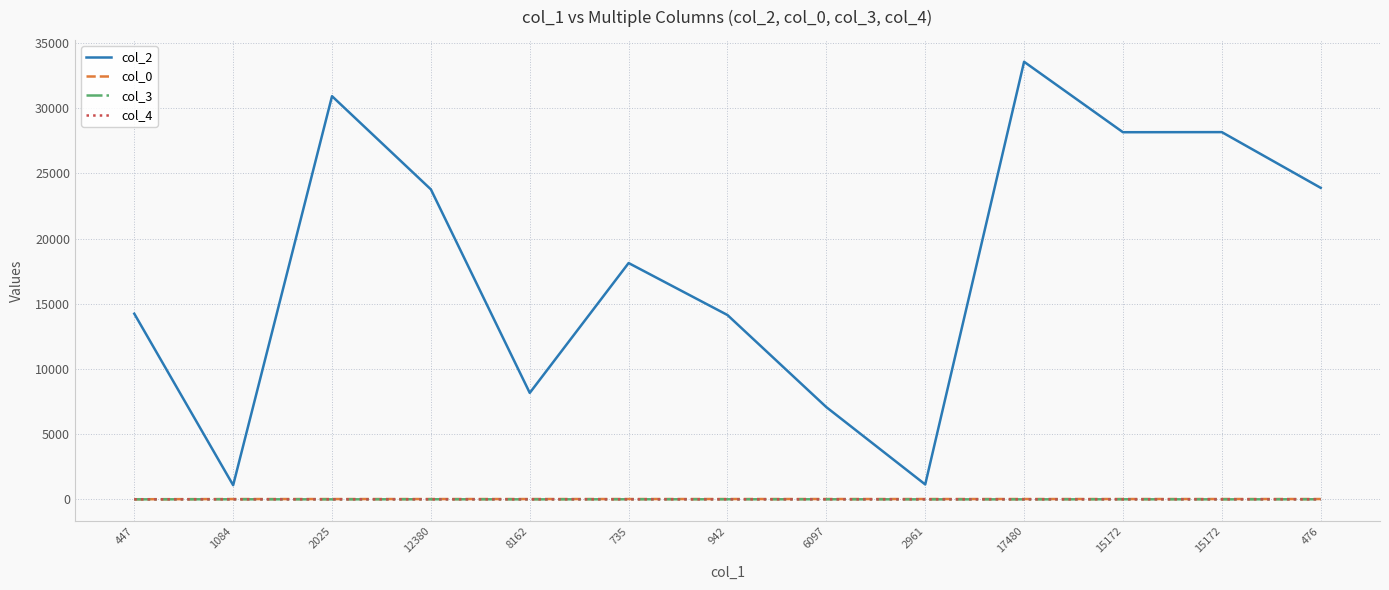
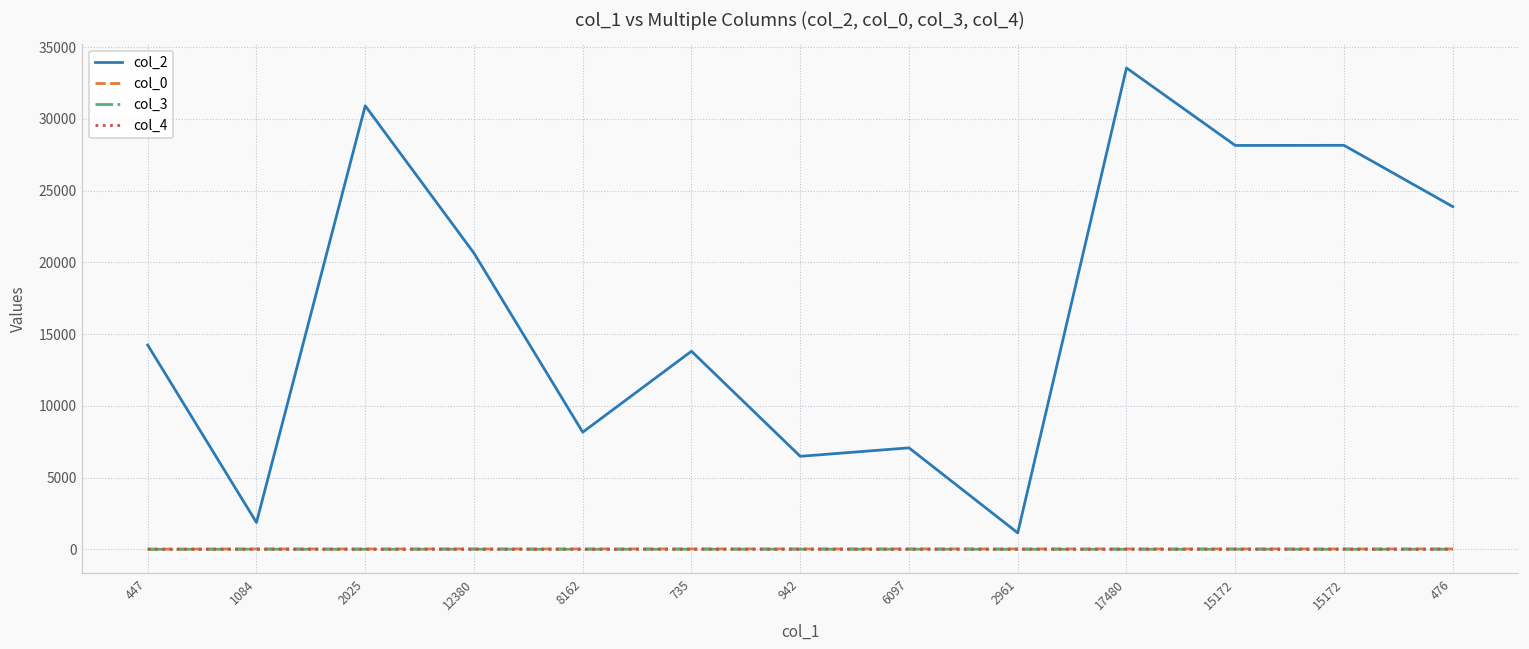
  {
    "col_2": {
      "447": 14200,
-     "1084": 1100,
+     "1084": 1900,
      "2025": 30900,
-     "12380": 23800,
+     "12380": 20600,
      "8162": 8200,
-     "735": 18100,
-     "942": 14100,
+     "735": 13800,
+     "942": 6500,
      "6097": 7100,
      "2961": 1100,
      "17480": 33600,
      "476": 23900
    },
    "col_4": {
      "447": 0,
      "1084": 0,
      "2025": 0,
      "12380": 0,
      "8162": 0,
      "735": 0,
      "942": 0,
      "6097": 0,
      "2961": 0,
      "17480": 0,
      "476": 0
    }
  }
